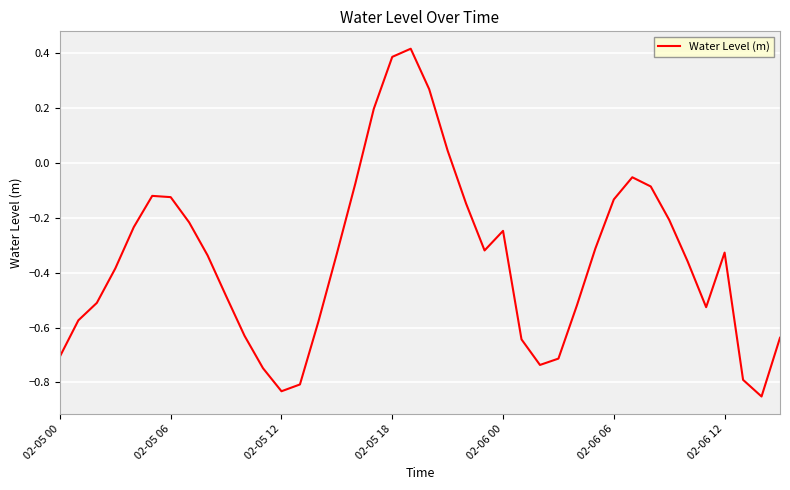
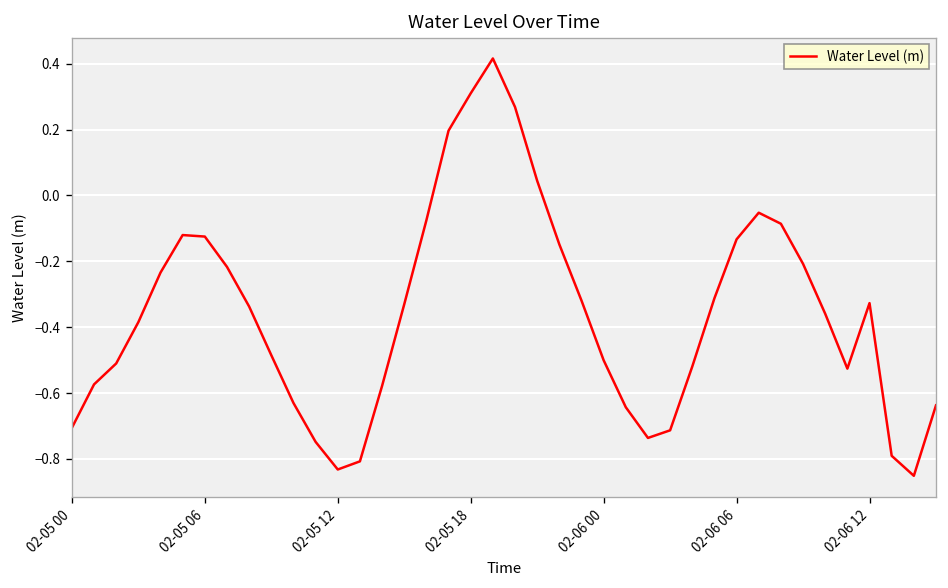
  {
    "02-05 00": -0.71,
    "02-05 06": -0.12,
    "02-05 12": -0.83,
-   "02-05 18": 0.39,
-   "02-06 00": -0.25,
+   "02-05 18": 0.31,
+   "02-06 00": -0.50,
    "02-06 06": -0.13,
    "02-06 12": -0.33
  }
